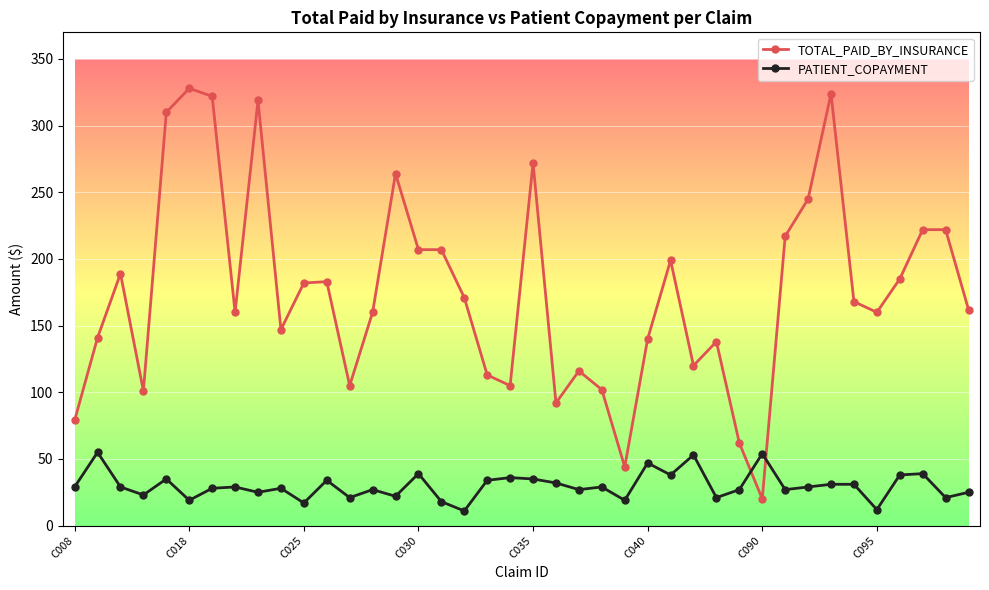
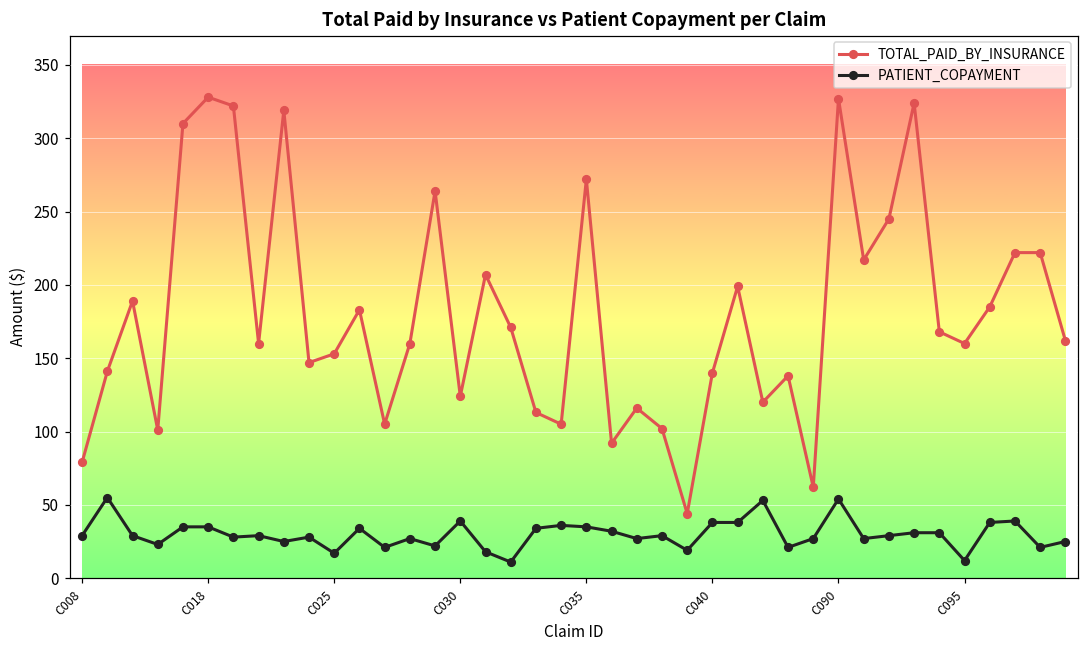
  {
    "TOTAL_PAID_BY_INSURANCE": {
      "C008": 79,
      "C018": 328,
-     "C025": 182,
-     "C030": 207,
+     "C025": 153,
+     "C030": 124,
      "C035": 272,
      "C040": 140,
-     "C090": 20,
+     "C090": 327,
      "C095": 160
    },
    "PATIENT_COPAYMENT": {
      "C008": 29,
-     "C018": 19,
+     "C018": 35,
      "C025": 17,
      "C030": 39,
      "C035": 35,
-     "C040": 47,
+     "C040": 38,
      "C090": 54,
      "C095": 12
    }
  }
